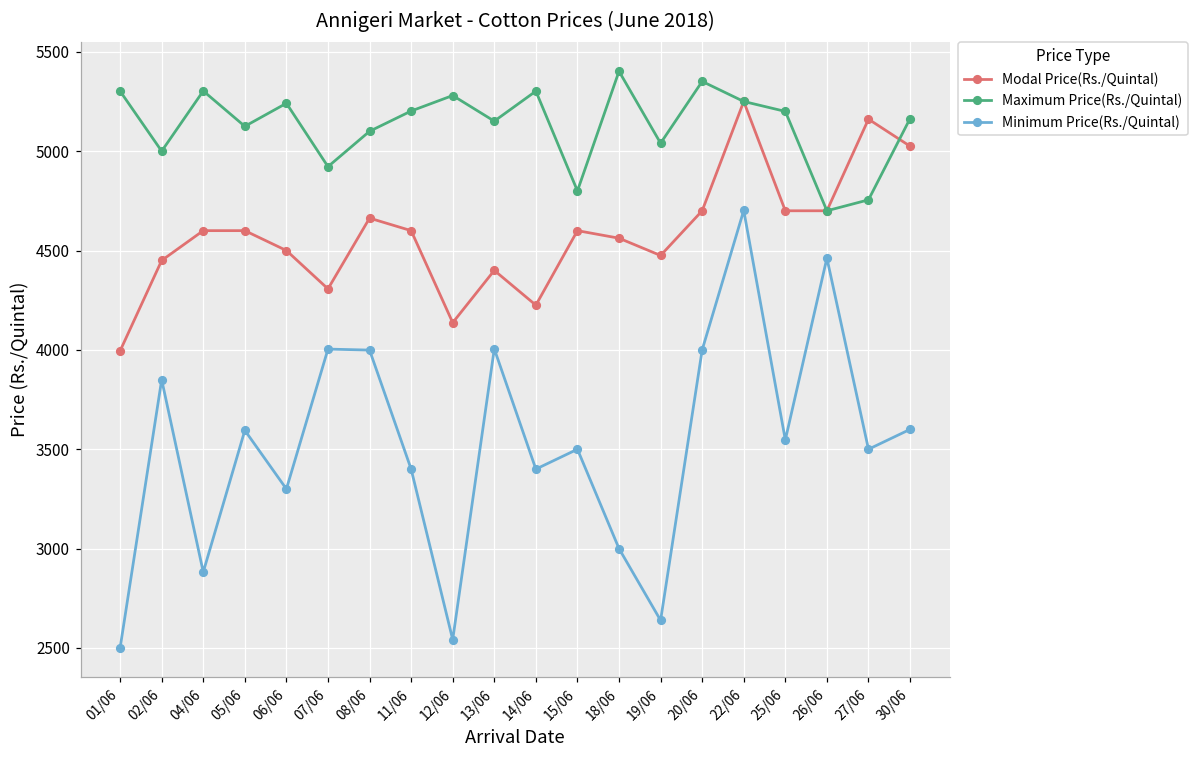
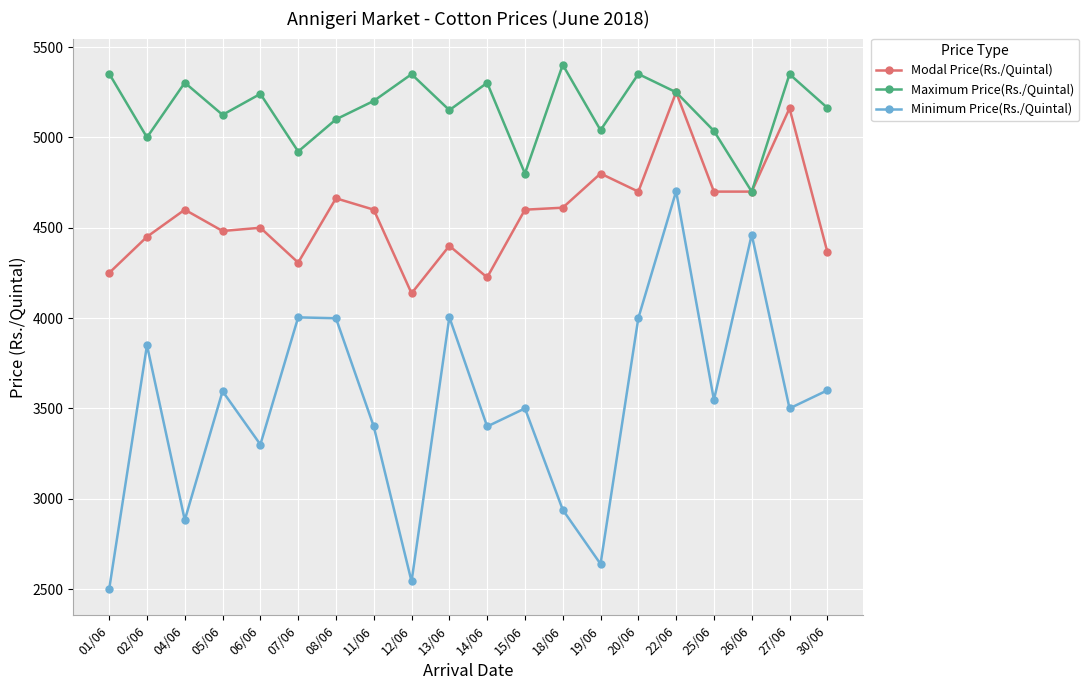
  {
    "Modal Price(Rs./Quintal)": {
-     "01/06": 4000,
+     "01/06": 4250,
      "02/06": 4450,
      "04/06": 4600,
-     "05/06": 4600,
+     "05/06": 4480,
      "06/06": 4500,
      "07/06": 4310,
      "08/06": 4660,
      "11/06": 4600,
      "12/06": 4140,
      "13/06": 4400,
      "14/06": 4230,
      "15/06": 4600,
-     "18/06": 4560,
-     "19/06": 4480,
+     "18/06": 4610,
+     "19/06": 4800,
      "20/06": 4700,
      "25/06": 4700,
      "27/06": 5160,
-     "30/06": 5030
+     "30/06": 4370
    },
    "Maximum Price(Rs./Quintal)": {
-     "01/06": 5300,
+     "01/06": 5350,
      "02/06": 5000,
      "04/06": 5300,
      "05/06": 5130,
      "06/06": 5240,
      "07/06": 4920,
      "08/06": 5100,
      "11/06": 5200,
-     "12/06": 5280,
+     "12/06": 5350,
      "13/06": 5150,
      "14/06": 5300,
      "15/06": 4800,
      "18/06": 5400,
      "19/06": 5040,
      "20/06": 5350,
-     "25/06": 5200,
-     "27/06": 4760,
+     "25/06": 5040,
+     "27/06": 5350,
      "30/06": 5160
    },
    "Minimum Price(Rs./Quintal)": {
      "01/06": 2500,
      "02/06": 3850,
      "04/06": 2880,
      "05/06": 3600,
      "06/06": 3300,
      "07/06": 4000,
      "08/06": 4000,
      "11/06": 3400,
      "12/06": 2540,
      "13/06": 4010,
      "14/06": 3400,
      "15/06": 3500,
-     "18/06": 3000,
+     "18/06": 2940,
      "19/06": 2640,
      "20/06": 4000,
      "22/06": 4700,
      "25/06": 3550,
      "26/06": 4460,
      "27/06": 3500,
      "30/06": 3600
    }
  }
